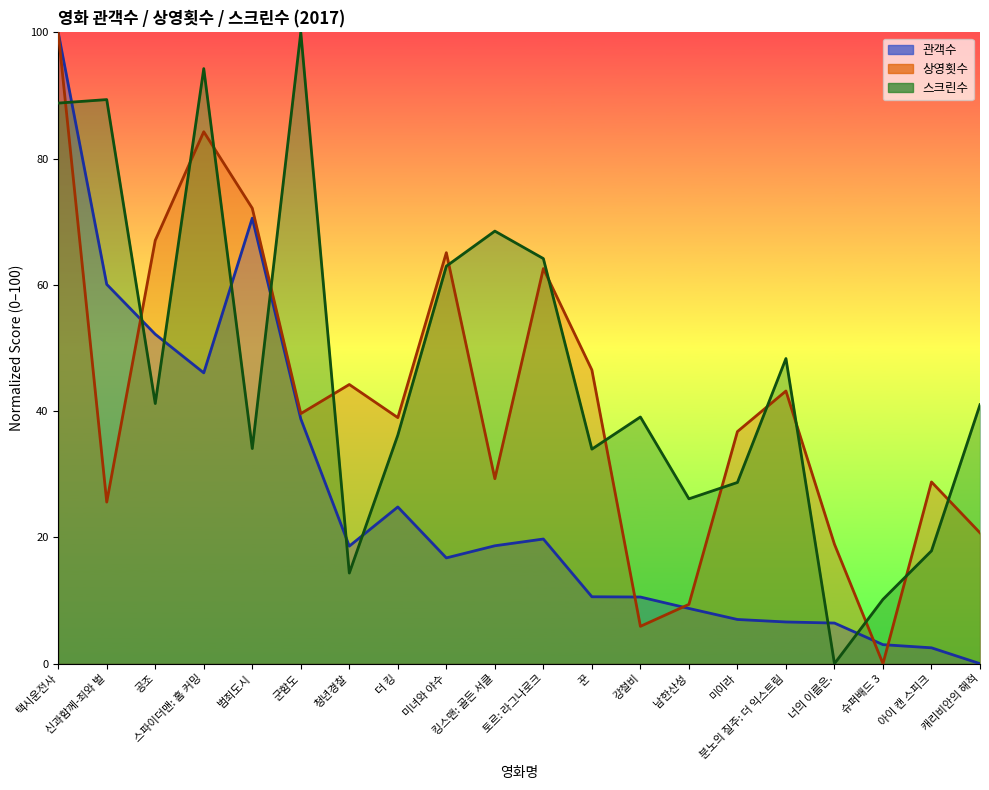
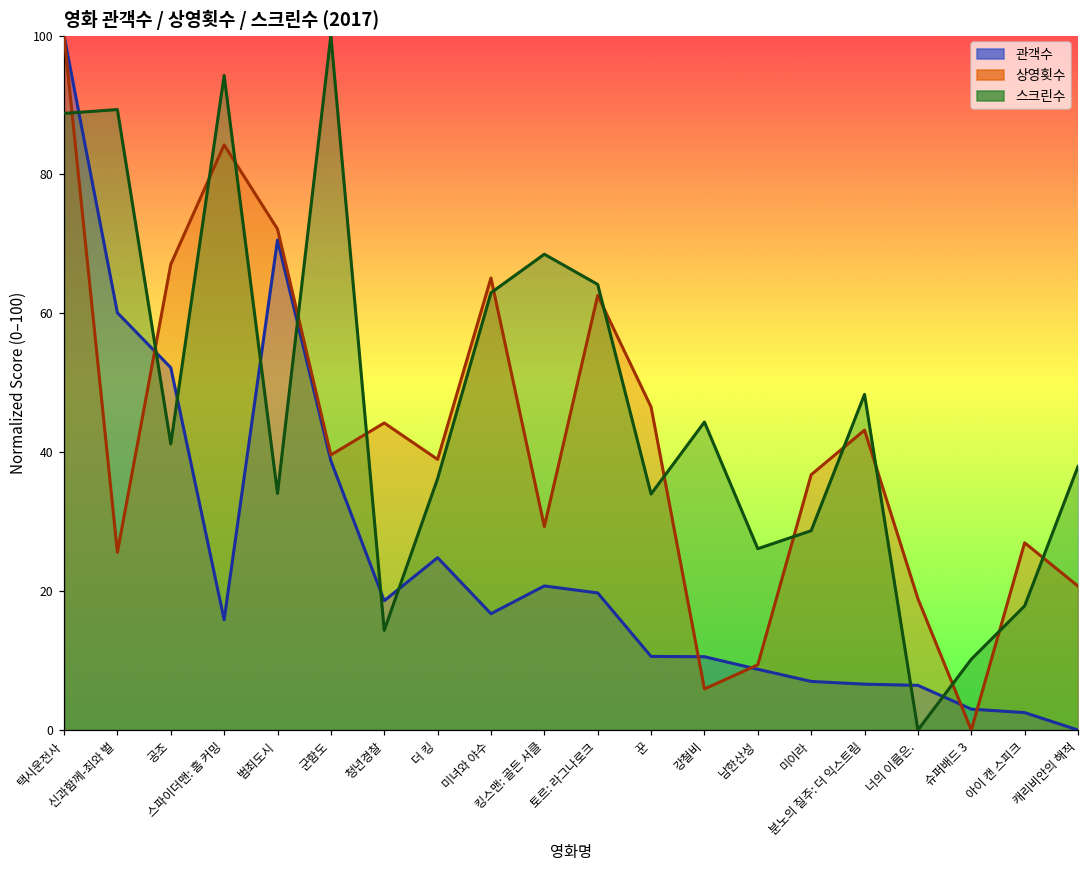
  {
    "관객수": {
      "신과함께-죄와 벌": 60,
      "공조": 52,
-     "스파이더맨: 홈 커밍": 46,
+     "스파이더맨: 홈 커밍": 16,
      "범죄도시": 71,
      "군함도": 39,
      "청년경찰": 19,
      "더 킹": 25,
      "미녀와 야수": 17,
-     "킹스맨: 골든 서클": 19,
+     "킹스맨: 골든 서클": 21,
      "토르: 라그나로크": 20,
      "꾼": 11,
      "강철비": 11,
      "남한산성": 9,
      "미이라": 7,
      "분노의 질주: 더 익스트림": 7,
      "너의 이름은.": 6,
      "슈퍼배드 3": 3,
      "아이 캔 스피크": 3,
      "캐리비안의 해적": 0
    },
    "상영횟수": {
      "신과함께-죄와 벌": 26,
      "공조": 67,
      "스파이더맨: 홈 커밍": 84,
      "범죄도시": 72,
      "군함도": 40,
      "청년경찰": 44,
      "더 킹": 39,
      "미녀와 야수": 65,
      "킹스맨: 골든 서클": 29,
      "토르: 라그나로크": 63,
      "꾼": 47,
      "강철비": 6,
      "남한산성": 9,
      "미이라": 37,
      "분노의 질주: 더 익스트림": 43,
      "너의 이름은.": 19,
      "슈퍼배드 3": 0,
-     "아이 캔 스피크": 29,
+     "아이 캔 스피크": 27,
      "캐리비안의 해적": 21
    },
    "스크린수": {
      "택시운전사": 89,
      "신과함께-죄와 벌": 89,
      "공조": 41,
      "스파이더맨: 홈 커밍": 94,
      "범죄도시": 34,
      "군함도": 100,
      "청년경찰": 14,
      "더 킹": 36,
      "미녀와 야수": 63,
      "킹스맨: 골든 서클": 69,
      "토르: 라그나로크": 64,
      "꾼": 34,
-     "강철비": 39,
+     "강철비": 44,
      "남한산성": 26,
      "미이라": 29,
      "분노의 질주: 더 익스트림": 48,
      "너의 이름은.": 0,
      "슈퍼배드 3": 10,
      "아이 캔 스피크": 18,
-     "캐리비안의 해적": 41
+     "캐리비안의 해적": 38
    }
  }
